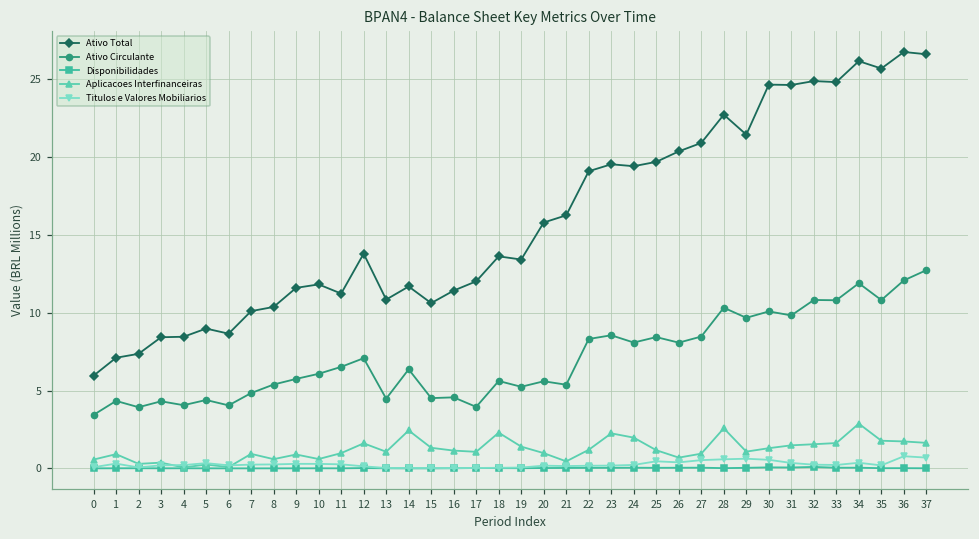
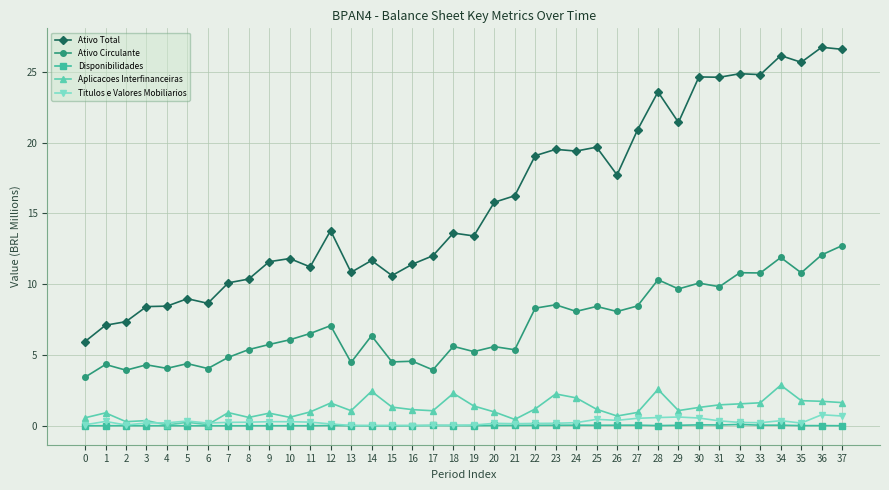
  {
    "Ativo Total": {
      "0": 6.0,
      "1": 7.1,
      "2": 7.4,
      "3": 8.4,
      "4": 8.5,
      "5": 9.0,
      "6": 8.6,
      "7": 10.1,
      "8": 10.4,
      "9": 11.6,
      "10": 11.8,
      "11": 11.2,
      "12": 13.8,
      "13": 10.8,
      "14": 11.7,
      "15": 10.6,
      "16": 11.4,
      "17": 12.0,
      "18": 13.6,
      "19": 13.4,
      "20": 15.8,
      "21": 16.2,
      "22": 19.1,
      "23": 19.5,
      "24": 19.4,
      "25": 19.7,
-     "26": 20.4,
+     "26": 17.7,
      "27": 20.9,
-     "28": 22.7,
+     "28": 23.6,
      "29": 21.4,
      "30": 24.6,
      "31": 24.6,
      "32": 24.9,
      "33": 24.8,
      "34": 26.1,
      "35": 25.7,
      "36": 26.7,
      "37": 26.6
    }
  }
